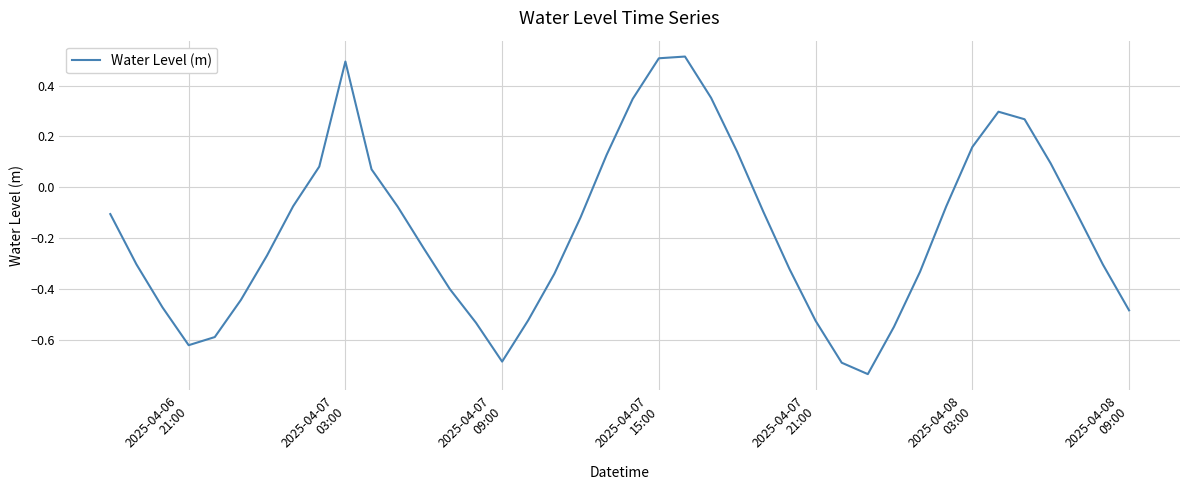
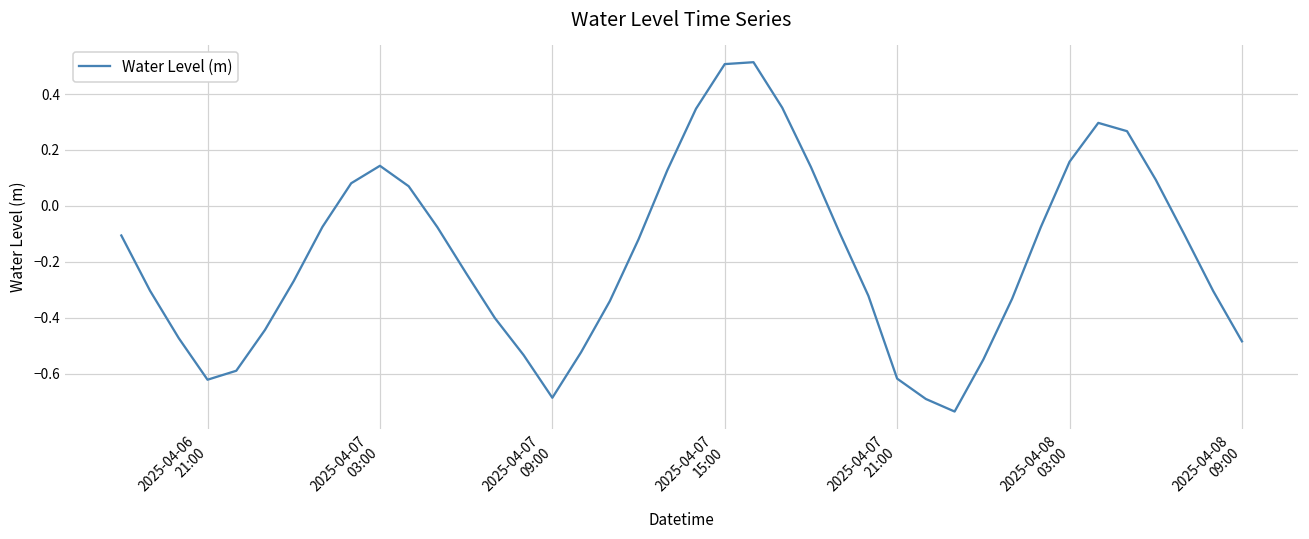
  {
    "2025-04-06 21:00": -0.62,
-   "2025-04-07 03:00": 0.49,
+   "2025-04-07 03:00": 0.14,
    "2025-04-07 09:00": -0.69,
    "2025-04-07 15:00": 0.51,
-   "2025-04-07 21:00": -0.53,
+   "2025-04-07 21:00": -0.62,
    "2025-04-08 03:00": 0.16,
    "2025-04-08 09:00": -0.48
  }
